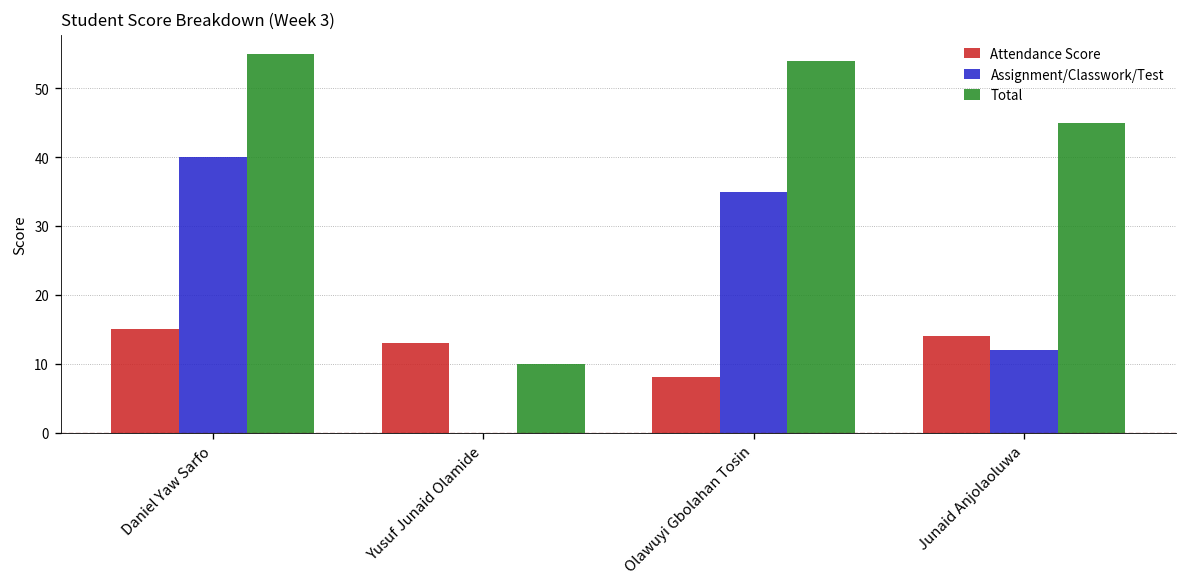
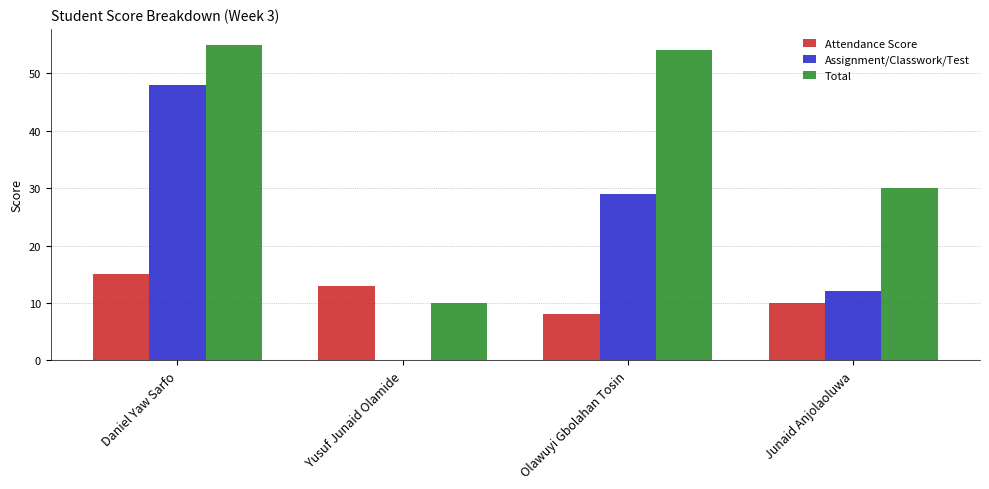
  {
    "Attendance Score": {
      "Daniel Yaw Sarfo": 15,
      "Yusuf Junaid Olamide": 13,
      "Olawuyi Gbolahan Tosin": 8,
-     "Junaid Anjolaoluwa": 14
+     "Junaid Anjolaoluwa": 10
    },
    "Assignment/Classwork/Test": {
-     "Daniel Yaw Sarfo": 40,
+     "Daniel Yaw Sarfo": 48,
      "Yusuf Junaid Olamide": 0,
-     "Olawuyi Gbolahan Tosin": 35,
+     "Olawuyi Gbolahan Tosin": 29,
      "Junaid Anjolaoluwa": 12
    },
    "Total": {
      "Daniel Yaw Sarfo": 55,
      "Yusuf Junaid Olamide": 10,
      "Olawuyi Gbolahan Tosin": 54,
-     "Junaid Anjolaoluwa": 45
+     "Junaid Anjolaoluwa": 30
    }
  }
